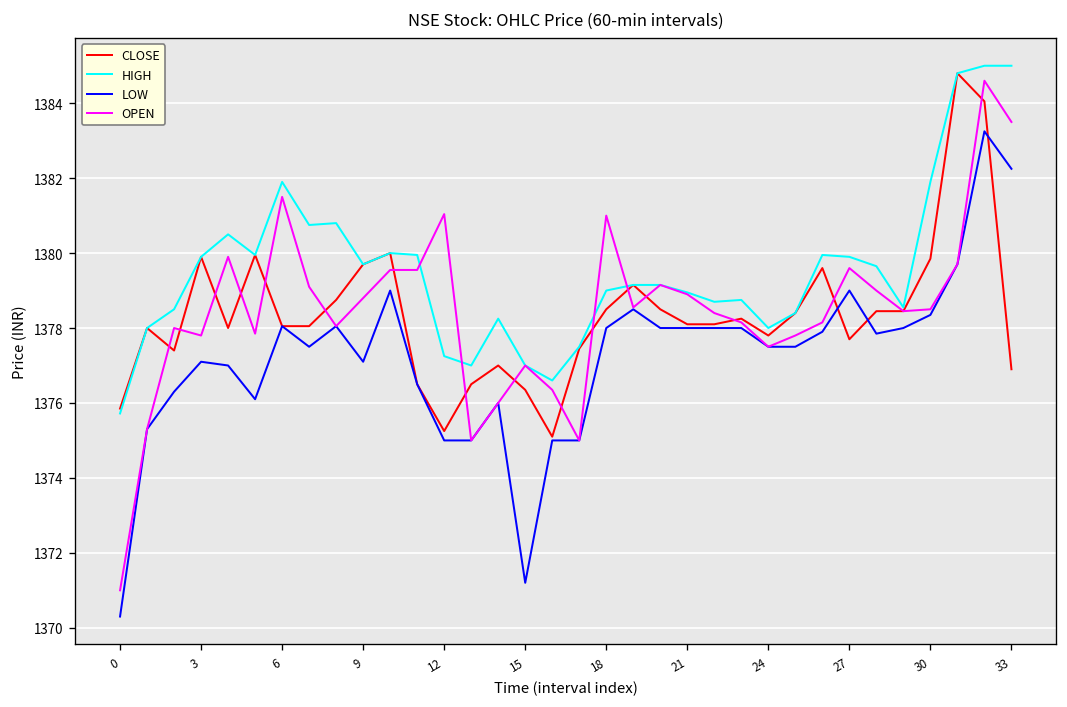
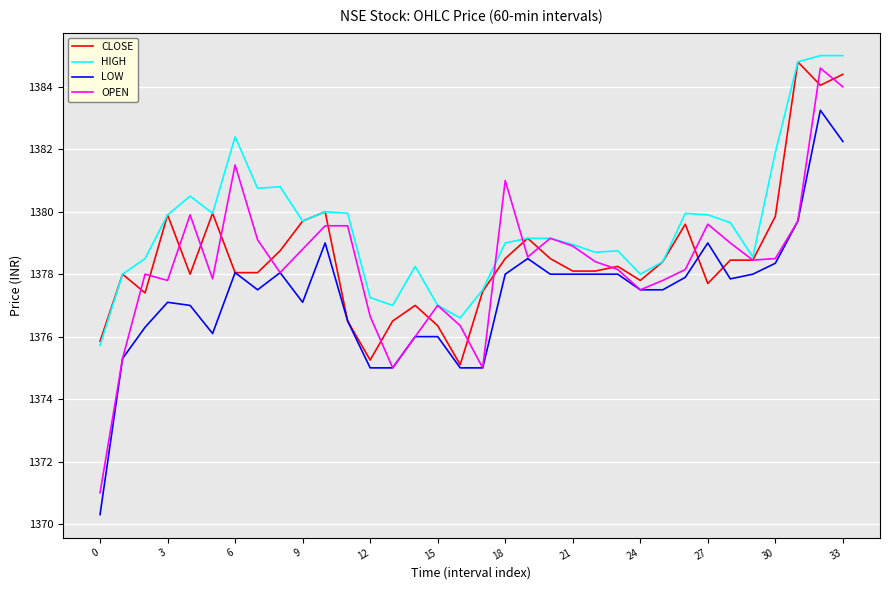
  {
    "CLOSE": {
      "0": 1375.9,
      "12": 1375.3,
      "15": 1376.4,
      "18": 1378.5,
      "21": 1378.1,
      "24": 1377.8,
      "27": 1377.7,
      "30": 1379.9,
-     "33": 1376.9
+     "33": 1384.4
    },
    "HIGH": {
      "0": 1375.7,
-     "6": 1381.9,
+     "6": 1382.4,
      "12": 1377.3,
      "18": 1379.0,
      "24": 1378.0,
      "27": 1379.9,
      "30": 1381.9,
      "33": 1385.0
    },
    "LOW": {
      "0": 1370.3,
      "3": 1377.1,
      "9": 1377.1,
      "12": 1375.0,
-     "15": 1371.2,
+     "15": 1376.0,
      "18": 1378.0,
      "21": 1378.0,
      "27": 1379.0,
      "30": 1378.4,
      "33": 1382.3
    },
    "OPEN": {
      "0": 1371.0,
      "3": 1377.8,
      "6": 1381.5,
      "9": 1378.8,
-     "12": 1381.0,
+     "12": 1376.7,
      "18": 1381.0,
      "27": 1379.6,
      "30": 1378.5,
-     "33": 1383.5
+     "33": 1384.0
    }
  }
